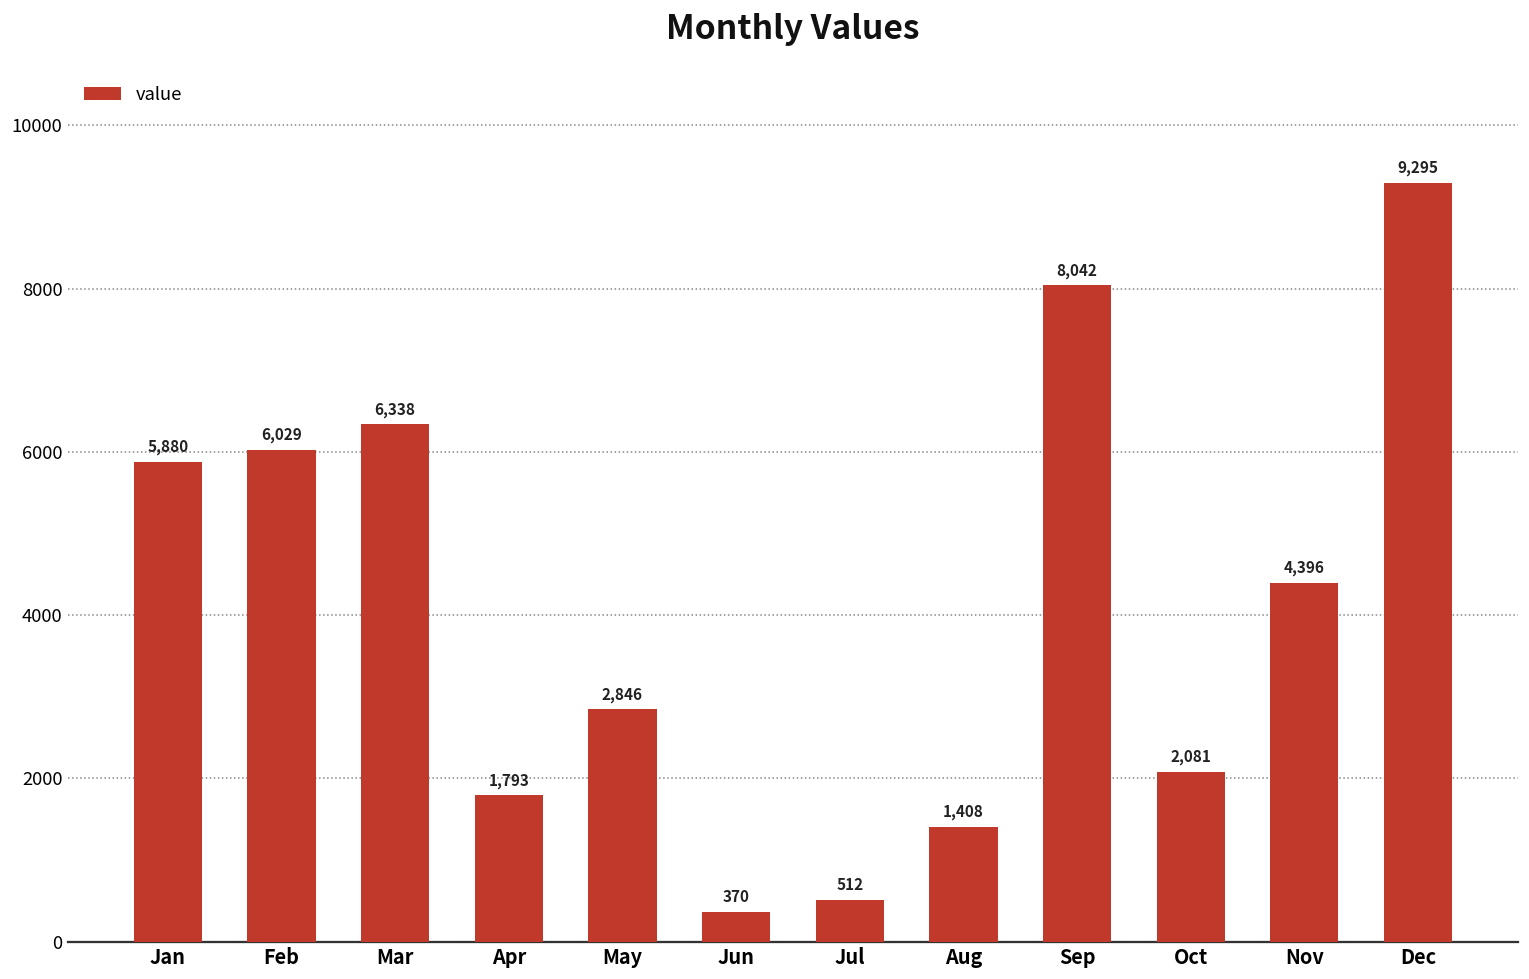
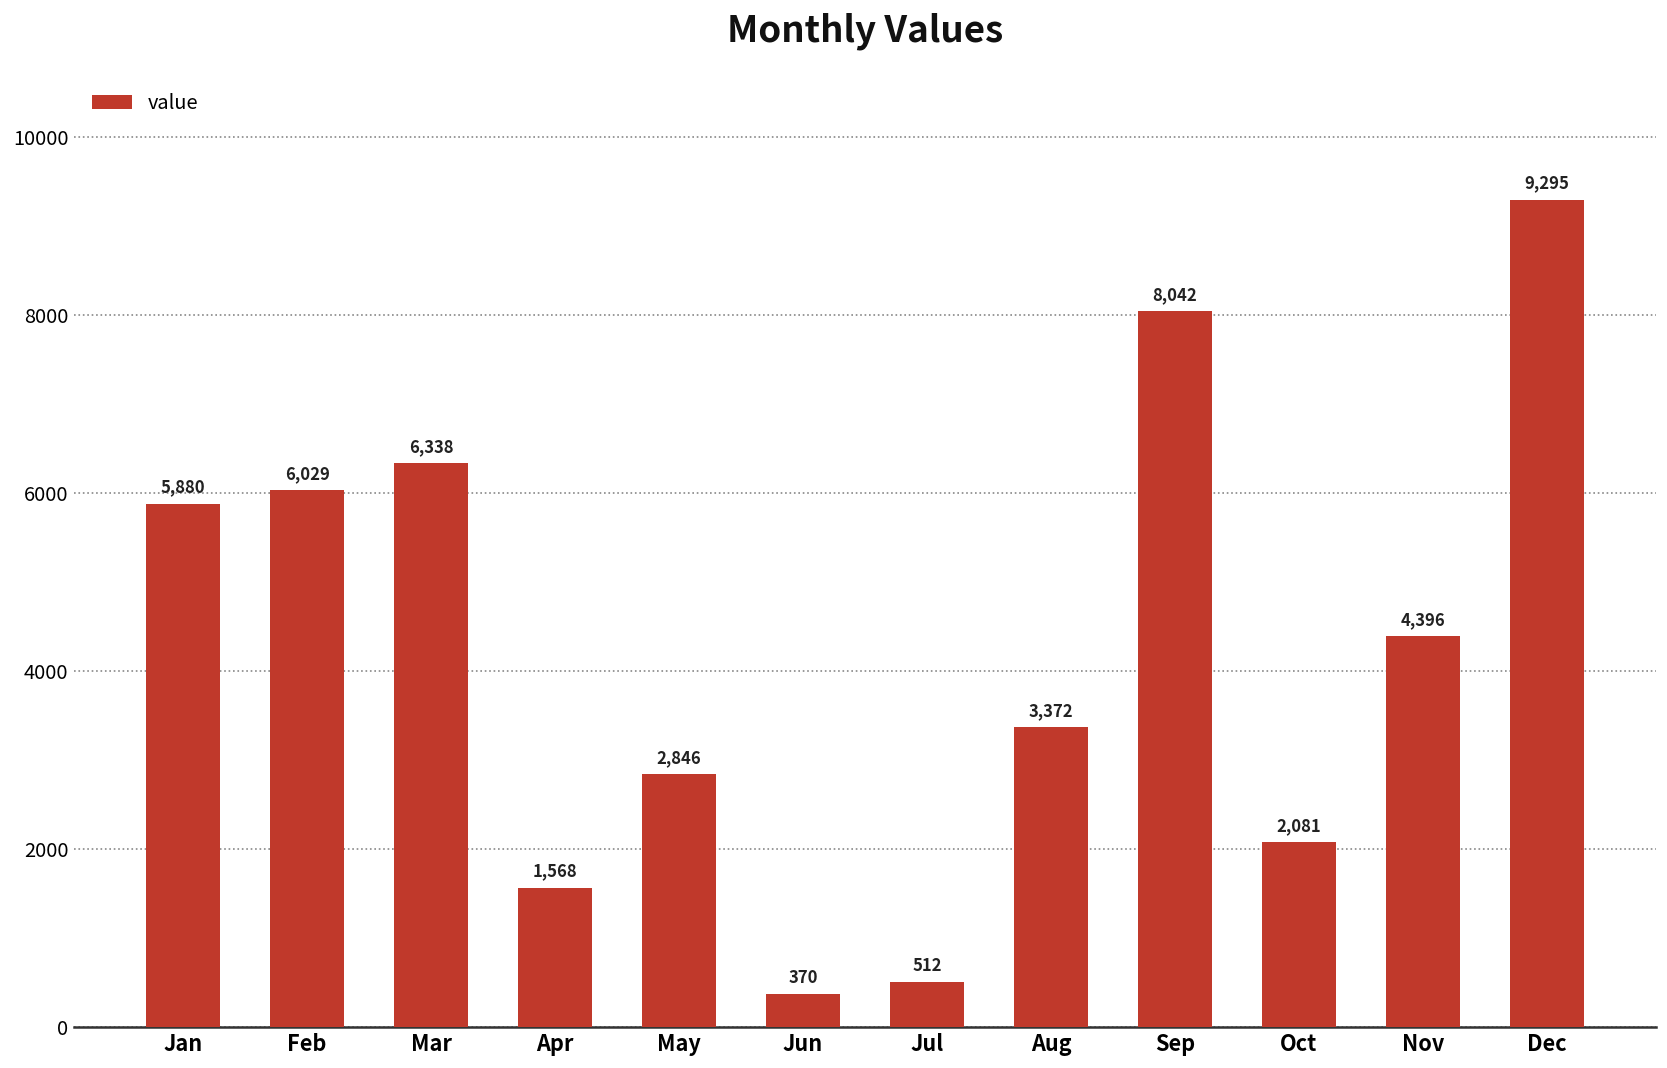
  {
    "Jan": "5,880",
    "Feb": "6,029",
    "Mar": "6,338",
-   "Apr": "1,793",
+   "Apr": "1,568",
    "May": "2,846",
    "Jun": "370",
    "Jul": "512",
-   "Aug": "1,408",
+   "Aug": "3,372",
    "Sep": "8,042",
    "Oct": "2,081",
    "Nov": "4,396",
    "Dec": "9,295"
  }
